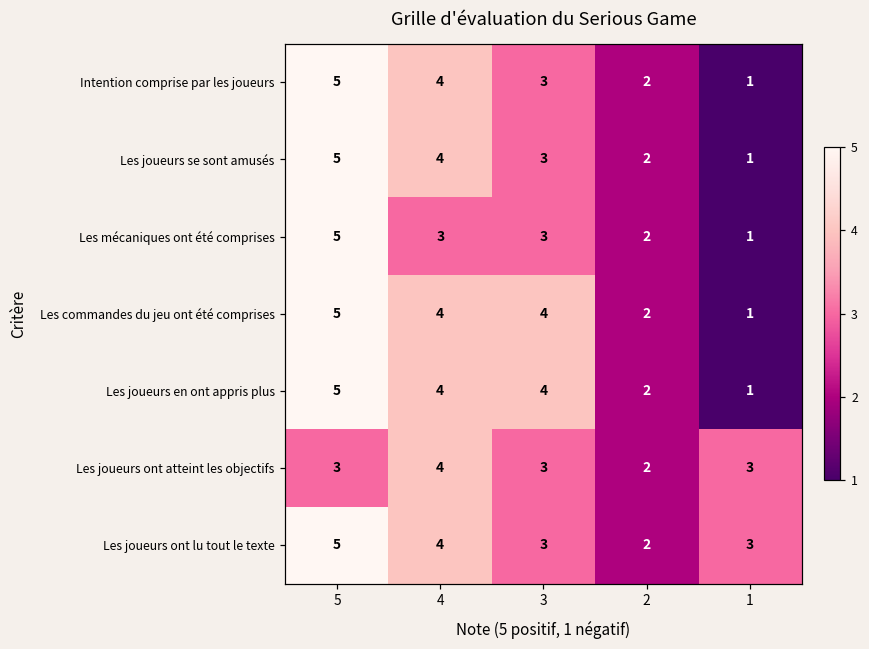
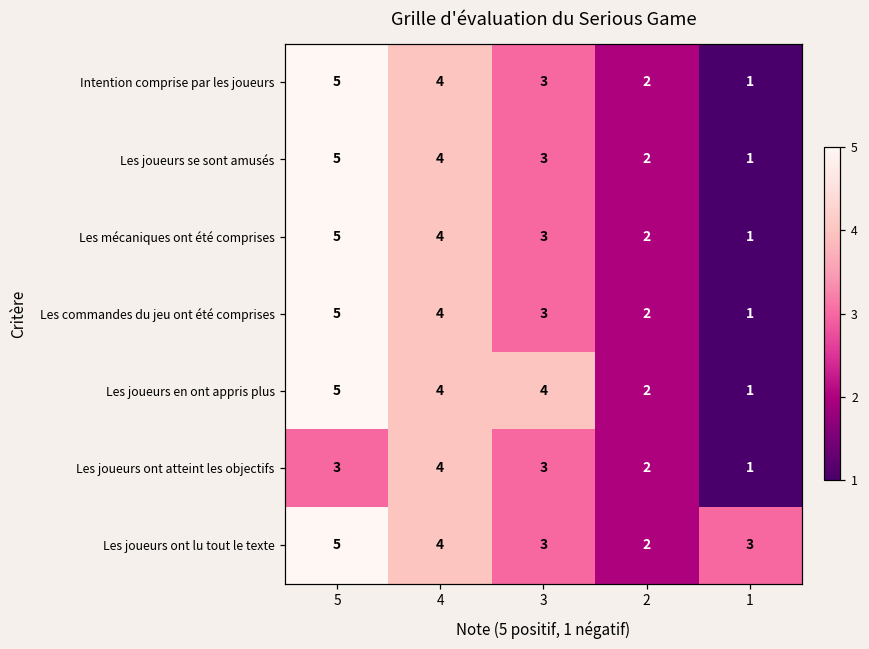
  {
    "Intention comprise par les joueurs": {
      "5": 5,
      "4": 4,
      "3": 3,
      "2": 2,
      "1": 1
    },
    "Les joueurs se sont amusés": {
      "5": 5,
      "4": 4,
      "3": 3,
      "2": 2,
      "1": 1
    },
    "Les mécaniques ont été comprises": {
      "5": 5,
-     "4": 3,
+     "4": 4,
      "3": 3,
      "2": 2,
      "1": 1
    },
    "Les commandes du jeu ont été comprises": {
      "5": 5,
      "4": 4,
-     "3": 4,
+     "3": 3,
      "2": 2,
      "1": 1
    },
    "Les joueurs en ont appris plus": {
      "5": 5,
      "4": 4,
      "3": 4,
      "2": 2,
      "1": 1
    },
    "Les joueurs ont atteint les objectifs": {
      "5": 3,
      "4": 4,
      "3": 3,
      "2": 2,
-     "1": 3
+     "1": 1
    },
    "Les joueurs ont lu tout le texte": {
      "5": 5,
      "4": 4,
      "3": 3,
      "2": 2,
      "1": 3
    }
  }
